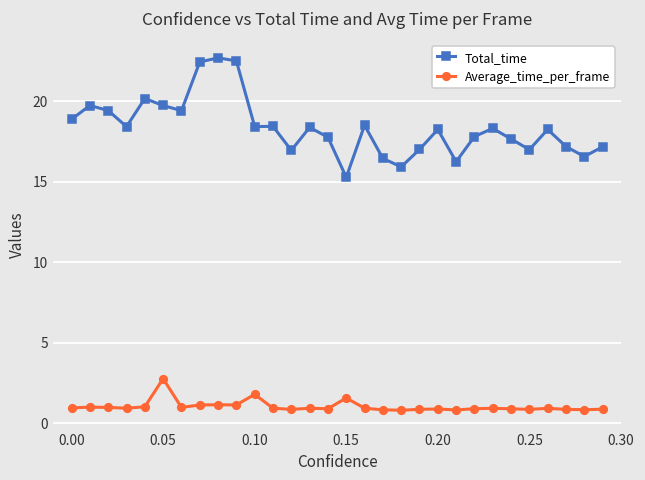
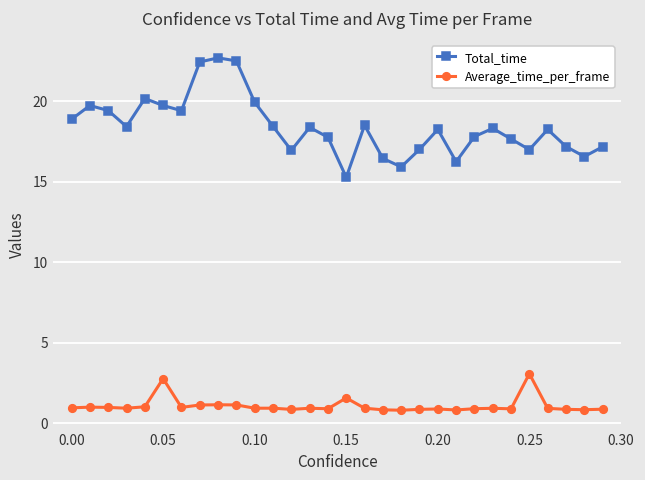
  {
    "Total_time": {
      "0.00": 18.9,
      "0.05": 19.7,
-     "0.10": 18.4,
+     "0.10": 19.9,
      "0.15": 15.3,
      "0.20": 18.2,
      "0.25": 17.0
    },
    "Average_time_per_frame": {
      "0.00": 0.9,
      "0.05": 2.8,
-     "0.10": 1.8,
+     "0.10": 0.9,
      "0.15": 1.6,
      "0.20": 0.9,
-     "0.25": 0.8
+     "0.25": 3.1
    }
  }
